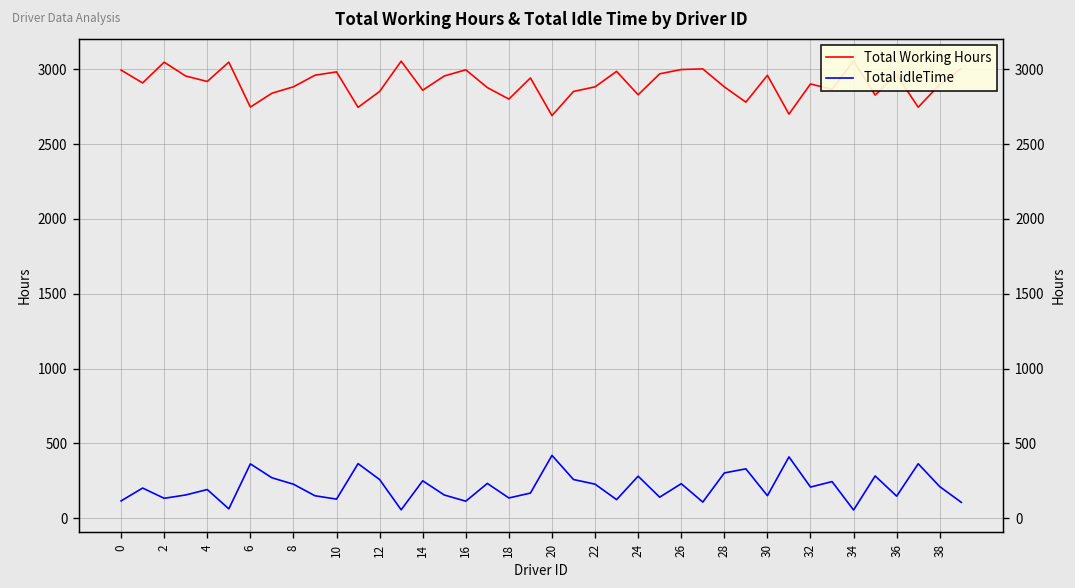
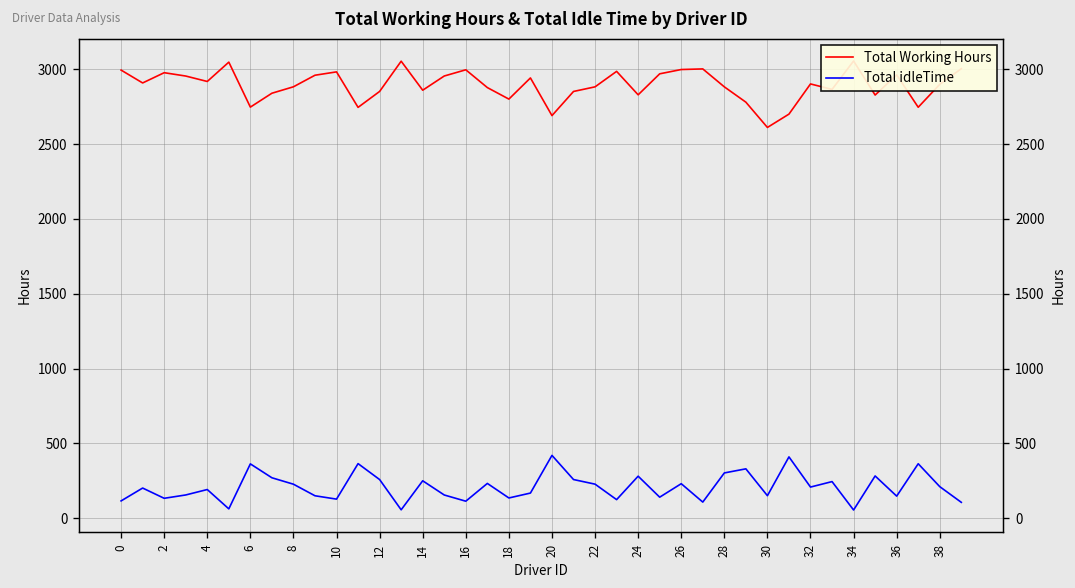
  {
    "Total Working Hours": {
      "0": 2990,
-     "2": 3050,
+     "2": 2980,
      "4": 2920,
      "6": 2750,
      "8": 2880,
      "10": 2980,
      "12": 2850,
      "14": 2860,
      "16": 3000,
      "18": 2800,
      "20": 2690,
      "22": 2880,
      "24": 2830,
      "26": 3000,
      "28": 2880,
-     "30": 2960,
+     "30": 2610,
      "32": 2900
    },
    "Total idleTime": {
      "0": 120,
      "2": 130,
      "4": 190,
      "6": 360,
      "8": 230,
      "10": 130,
      "12": 260,
      "14": 250,
      "16": 110,
      "18": 140,
      "20": 420,
      "22": 230,
      "24": 280,
      "26": 230,
      "28": 300,
      "30": 150,
      "32": 210,
      "34": 50,
      "36": 150,
      "38": 210
    }
  }
